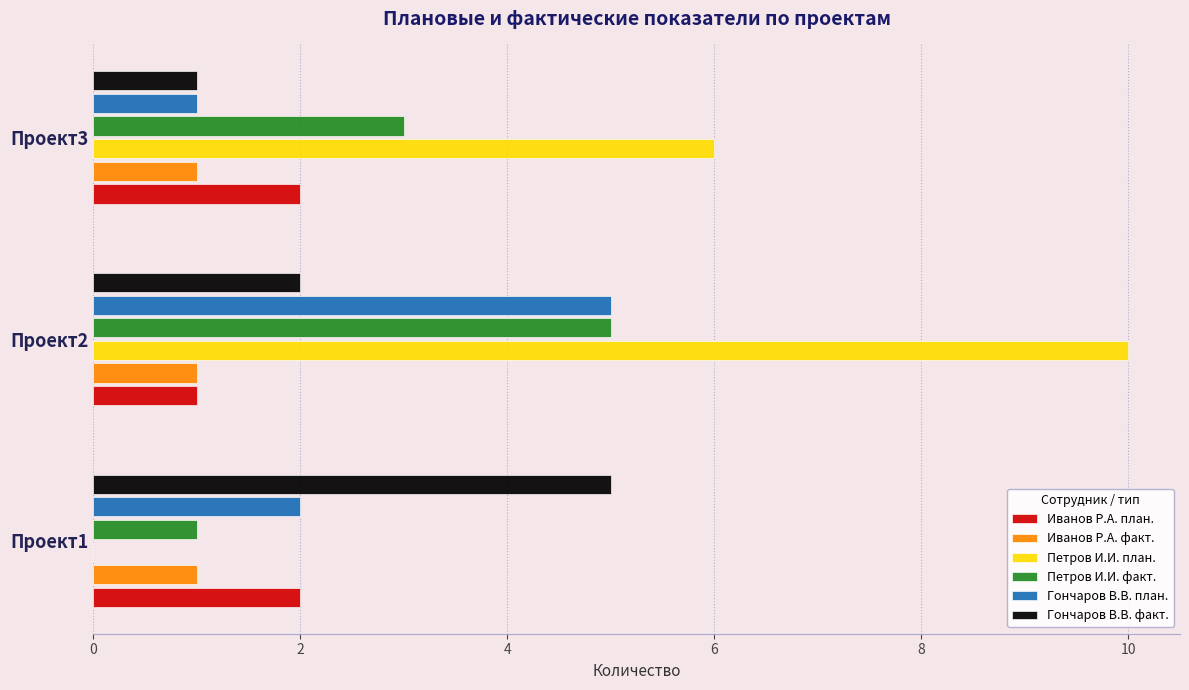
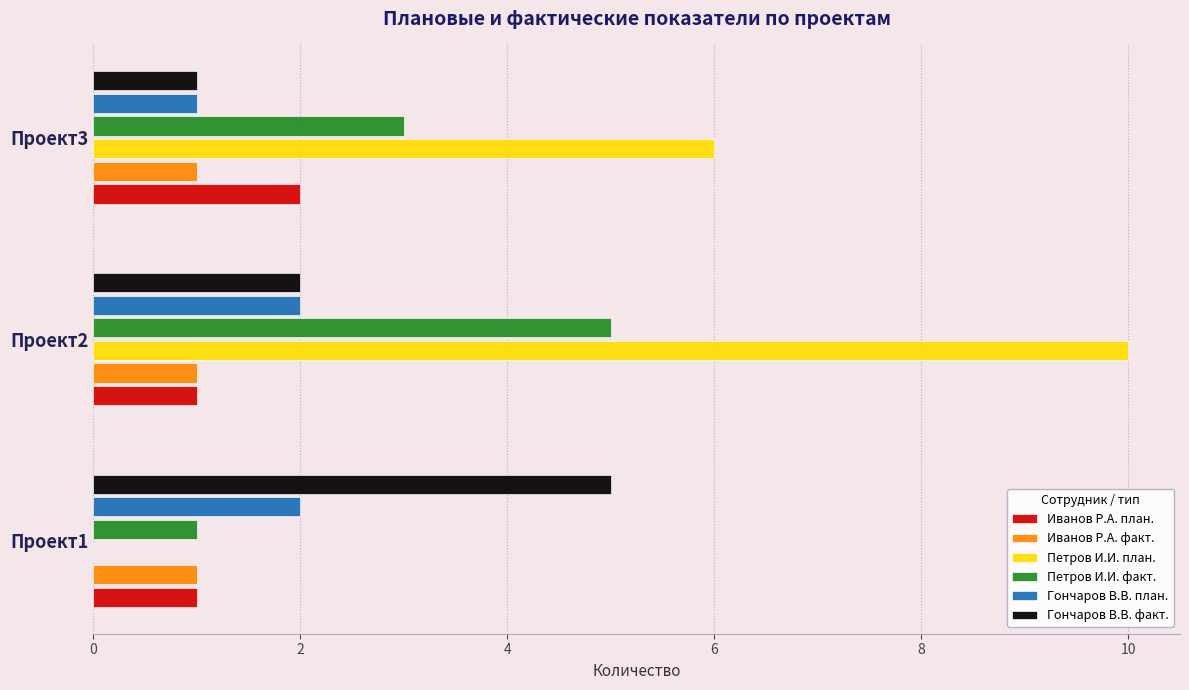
  {
    "Иванов Р.А. план.": {
      "Проект3": 2,
      "Проект2": 1,
-     "Проект1": 2
+     "Проект1": 1
    },
    "Иванов Р.А. факт.": {
      "Проект3": 1,
      "Проект2": 1,
      "Проект1": 1
    },
    "Петров И.И. план.": {
      "Проект3": 6,
      "Проект2": 10,
      "Проект1": 0
    },
    "Петров И.И. факт.": {
      "Проект3": 3,
      "Проект2": 5,
      "Проект1": 1
    },
    "Гончаров В.В. план.": {
      "Проект3": 1,
-     "Проект2": 5,
+     "Проект2": 2,
      "Проект1": 2
    },
    "Гончаров В.В. факт.": {
      "Проект3": 1,
      "Проект2": 2,
      "Проект1": 5
    }
  }
